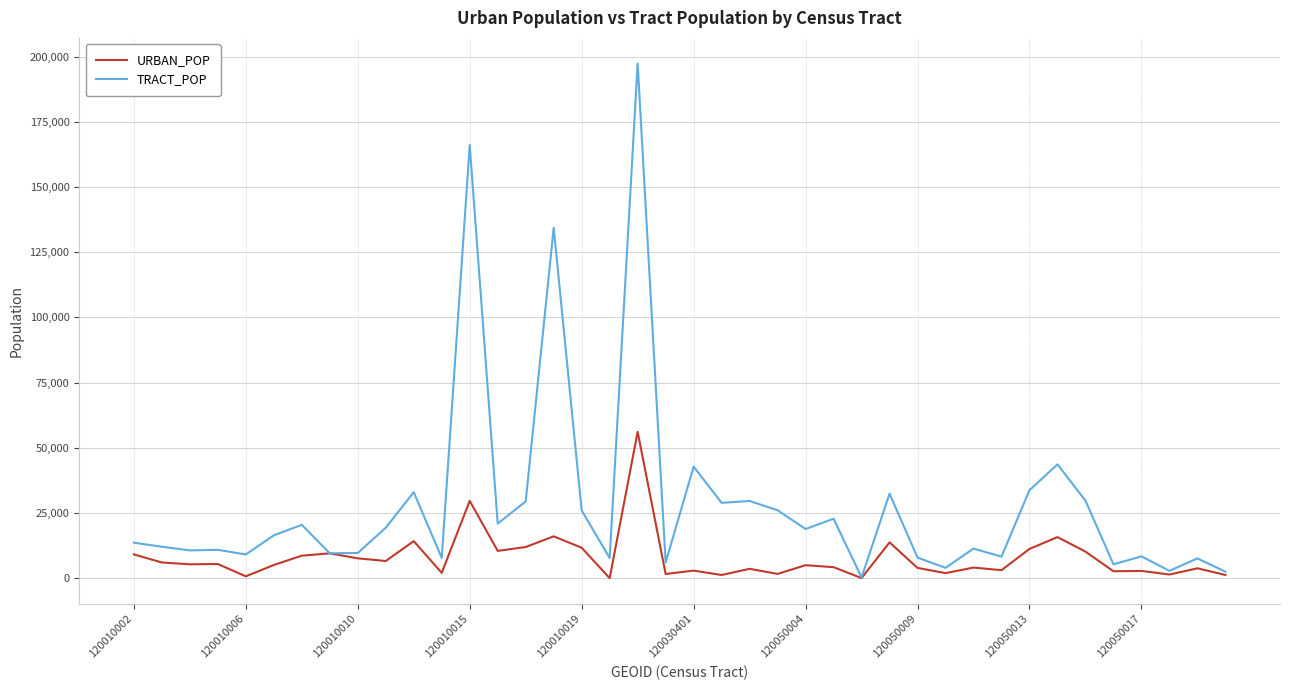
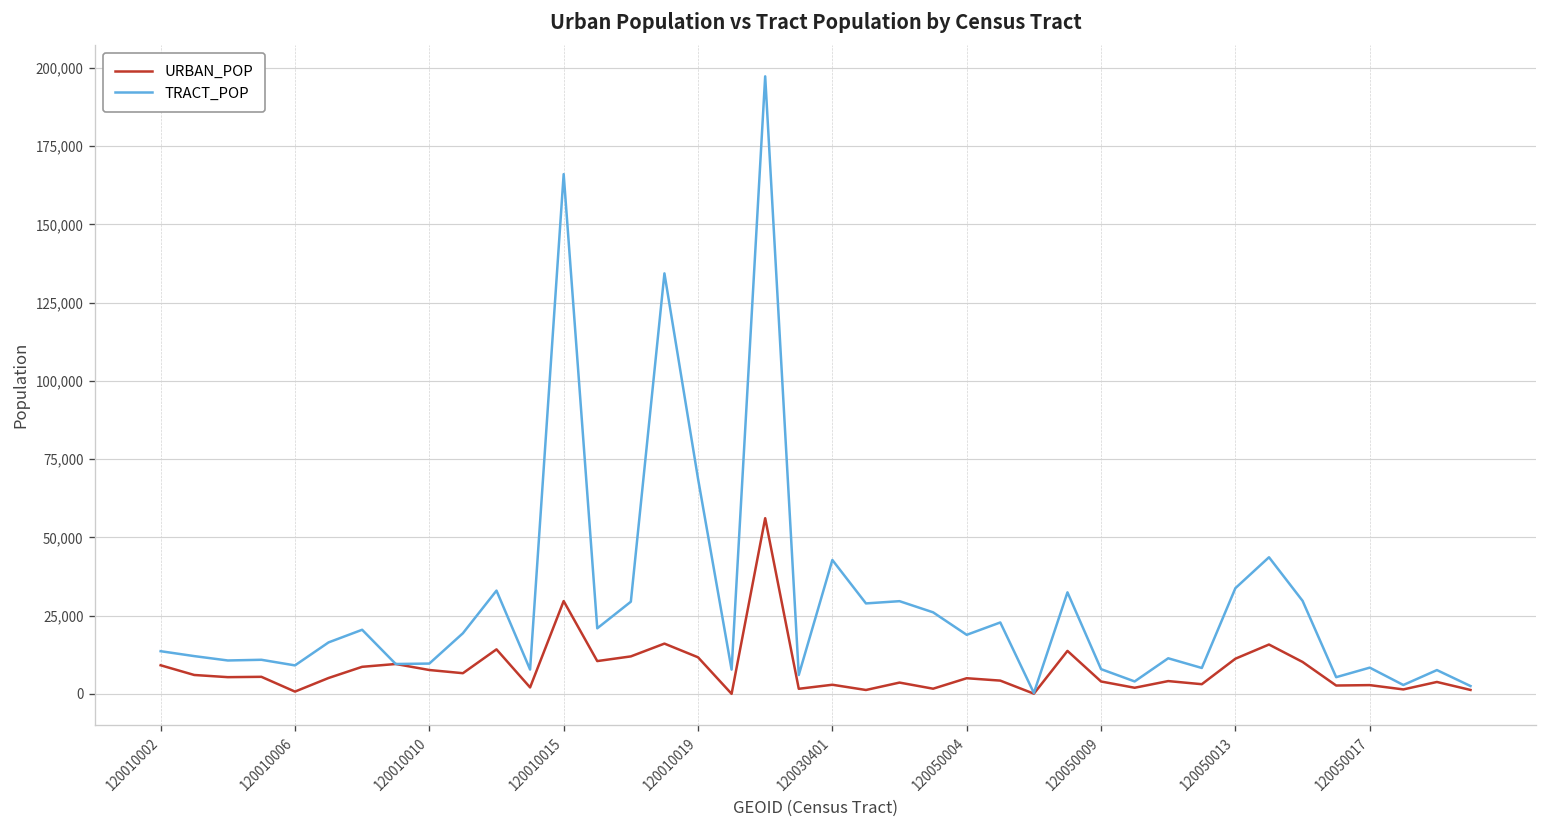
  {
    "URBAN_POP": {
      "120010002": "9,000",
      "120010006": "1,000",
      "120010010": "8,000",
      "120010015": "30,000",
      "120010019": "12,000",
      "120030401": "3,000",
      "120050004": "5,000",
      "120050009": "4,000",
      "120050013": "11,000",
      "120050017": "3,000"
    },
    "TRACT_POP": {
      "120010002": "14,000",
      "120010006": "9,000",
      "120010010": "10,000",
      "120010015": "166,000",
-     "120010019": "26,000",
+     "120010019": "69,000",
      "120030401": "43,000",
      "120050004": "19,000",
      "120050009": "8,000",
      "120050013": "34,000",
      "120050017": "8,000"
    }
  }
